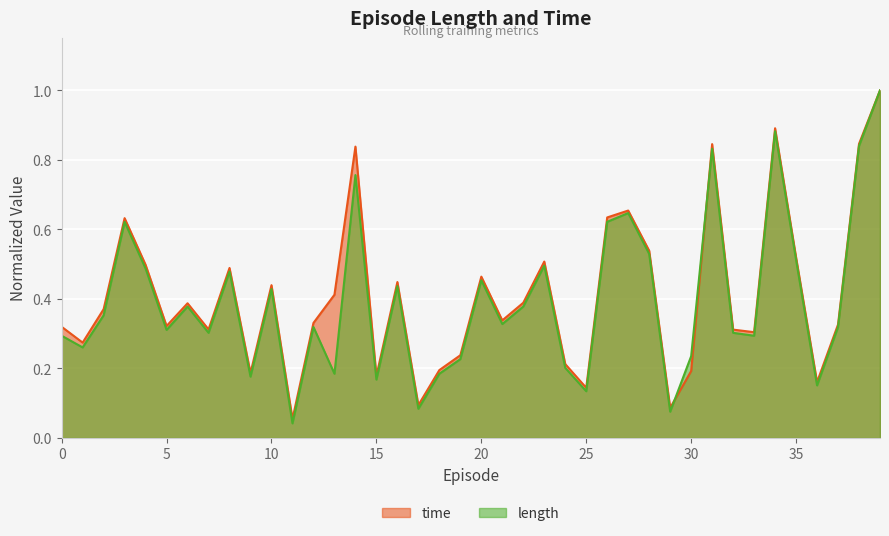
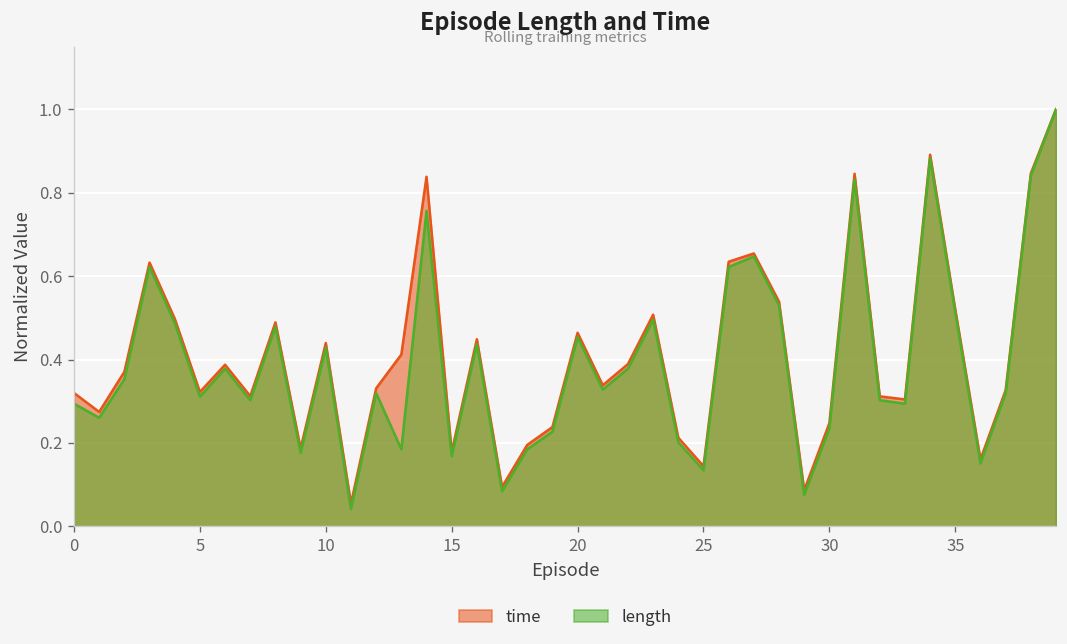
  {
    "time": {
      "0": 0.32,
      "5": 0.32,
      "10": 0.44,
      "15": 0.18,
      "20": 0.46,
      "25": 0.14,
-     "30": 0.19
+     "30": 0.25
    },
    "length": {
      "0": 0.29,
      "5": 0.31,
      "10": 0.43,
      "15": 0.17,
      "20": 0.45,
      "25": 0.13,
      "30": 0.24
    }
  }
